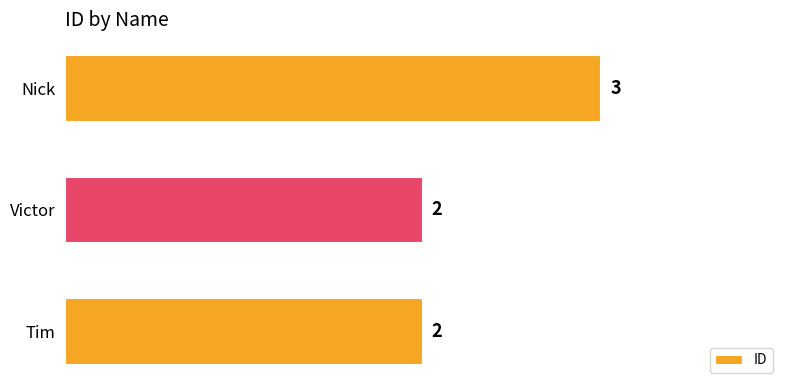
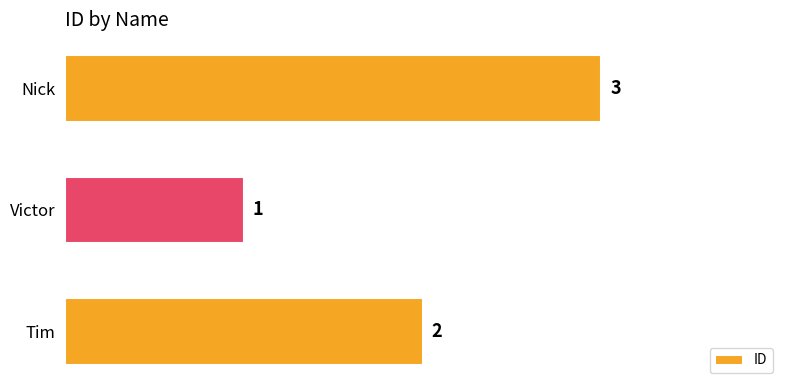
  {
    "Nick": 3,
-   "Victor": 2,
+   "Victor": 1,
    "Tim": 2
  }
